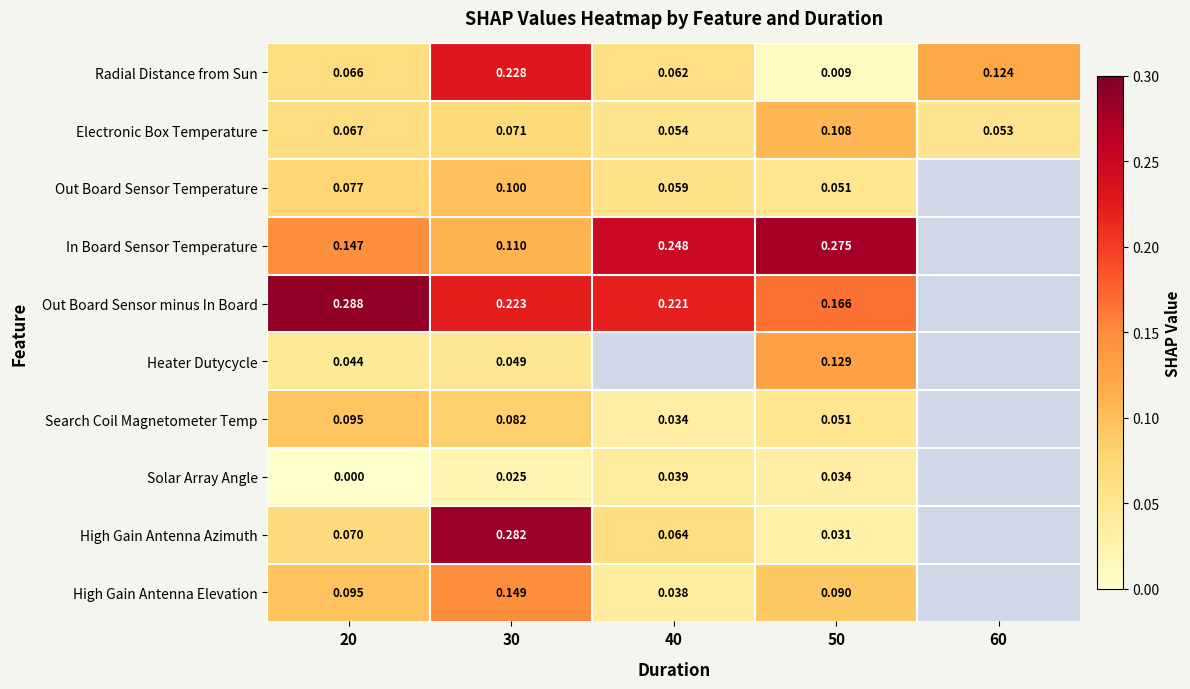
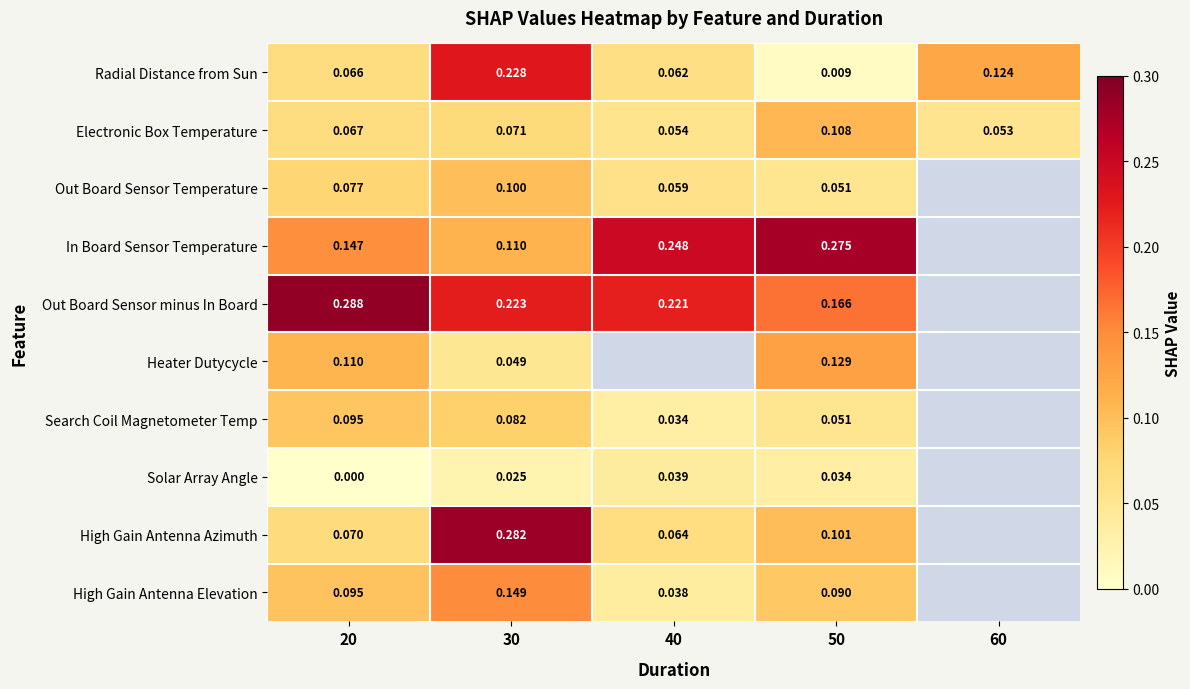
  {
    "Radial Distance from Sun": {
      "20": 0.066,
      "30": 0.228,
      "40": 0.062,
      "50": 0.009,
      "60": 0.124
    },
    "Electronic Box Temperature": {
      "20": 0.067,
      "30": 0.071,
      "40": 0.054,
      "50": 0.108,
      "60": 0.053
    },
    "Out Board Sensor Temperature": {
      "20": 0.077,
      "30": 0.100,
      "40": 0.059,
      "50": 0.051
    },
    "In Board Sensor Temperature": {
      "20": 0.147,
      "30": 0.110,
      "40": 0.248,
      "50": 0.275
    },
    "Out Board Sensor minus In Board": {
      "20": 0.288,
      "30": 0.223,
      "40": 0.221,
      "50": 0.166
    },
    "Heater Dutycycle": {
-     "20": 0.044,
+     "20": 0.110,
      "30": 0.049,
      "50": 0.129
    },
    "Search Coil Magnetometer Temp": {
      "20": 0.095,
      "30": 0.082,
      "40": 0.034,
      "50": 0.051
    },
    "Solar Array Angle": {
      "20": 0.000,
      "30": 0.025,
      "40": 0.039,
      "50": 0.034
    },
    "High Gain Antenna Azimuth": {
      "20": 0.070,
      "30": 0.282,
      "40": 0.064,
-     "50": 0.031
+     "50": 0.101
    },
    "High Gain Antenna Elevation": {
      "20": 0.095,
      "30": 0.149,
      "40": 0.038,
      "50": 0.090
    }
  }
